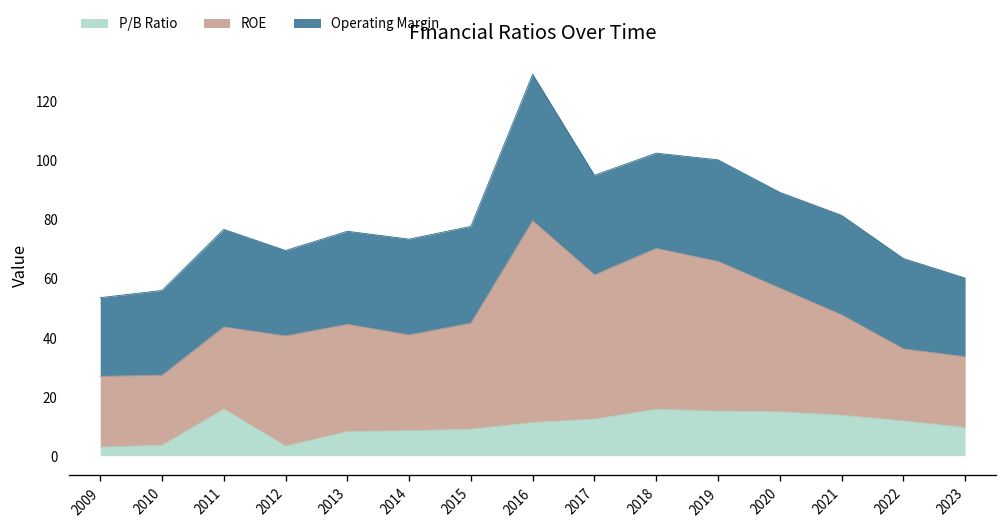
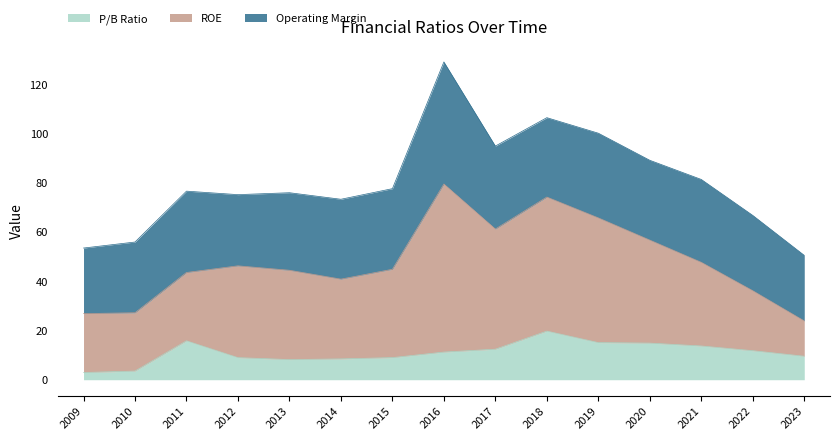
  {
    "P/B Ratio": {
      "2009": 3,
      "2010": 4,
      "2011": 16,
-     "2012": 3,
+     "2012": 9,
      "2013": 8,
      "2014": 8,
      "2015": 9,
      "2016": 11,
      "2017": 12,
-     "2018": 16,
+     "2018": 20,
      "2019": 15,
      "2020": 15,
      "2021": 14,
      "2022": 12,
      "2023": 10
    },
    "ROE": {
      "2009": 24,
      "2010": 24,
      "2011": 28,
      "2012": 37,
      "2013": 36,
      "2014": 32,
      "2015": 36,
      "2016": 68,
      "2017": 49,
      "2018": 54,
      "2019": 51,
      "2020": 42,
      "2021": 34,
      "2022": 24,
-     "2023": 24
+     "2023": 14
    },
    "Operating Margin": {
      "2009": 27,
      "2010": 29,
      "2011": 33,
      "2012": 29,
      "2013": 32,
      "2014": 32,
      "2015": 33,
      "2016": 50,
      "2017": 34,
      "2018": 32,
      "2019": 34,
      "2020": 32,
      "2021": 34,
      "2022": 31,
      "2023": 27
    }
  }
